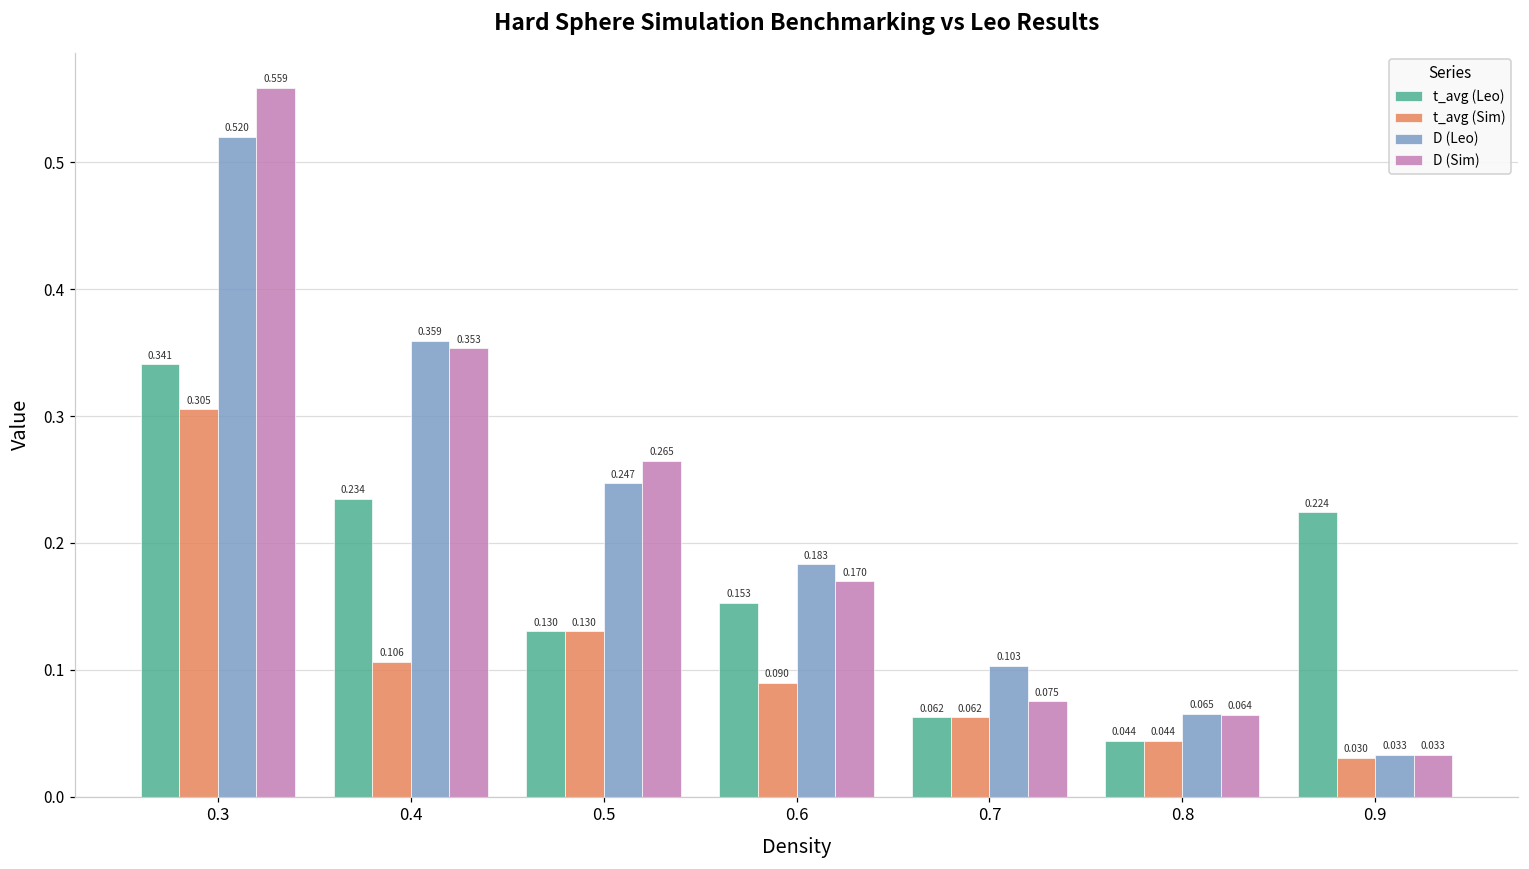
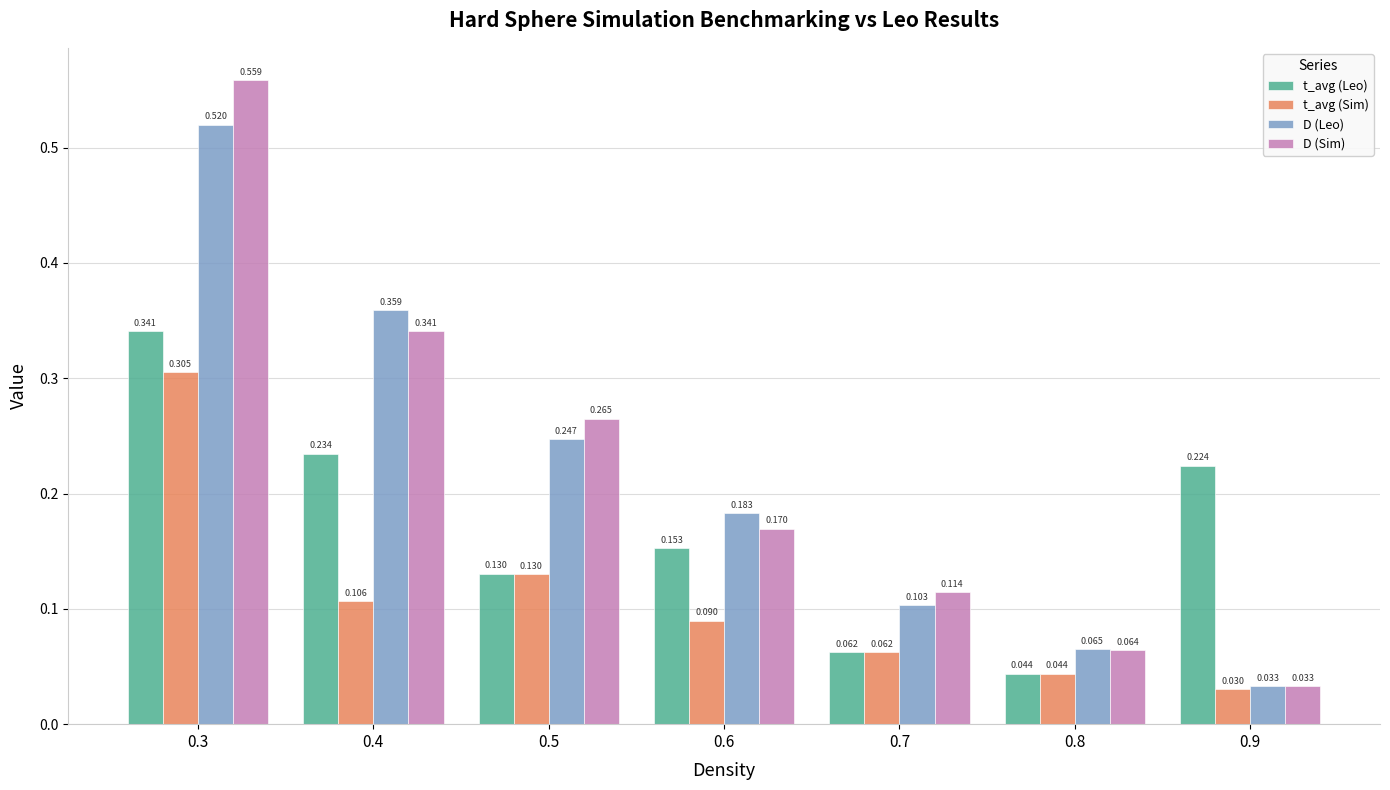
  {
    "t_avg (Leo)": {
      "0.3": 0.341,
      "0.4": 0.234,
      "0.5": 0.130,
      "0.6": 0.153,
      "0.7": 0.062,
      "0.8": 0.044,
      "0.9": 0.224
    },
    "t_avg (Sim)": {
      "0.3": 0.305,
      "0.4": 0.106,
      "0.5": 0.130,
      "0.6": 0.090,
      "0.7": 0.062,
      "0.8": 0.044,
      "0.9": 0.030
    },
    "D (Leo)": {
      "0.3": 0.520,
      "0.4": 0.359,
      "0.5": 0.247,
      "0.6": 0.183,
      "0.7": 0.103,
      "0.8": 0.065,
      "0.9": 0.033
    },
    "D (Sim)": {
      "0.3": 0.559,
-     "0.4": 0.353,
+     "0.4": 0.341,
      "0.5": 0.265,
      "0.6": 0.170,
-     "0.7": 0.075,
+     "0.7": 0.114,
      "0.8": 0.064,
      "0.9": 0.033
    }
  }
